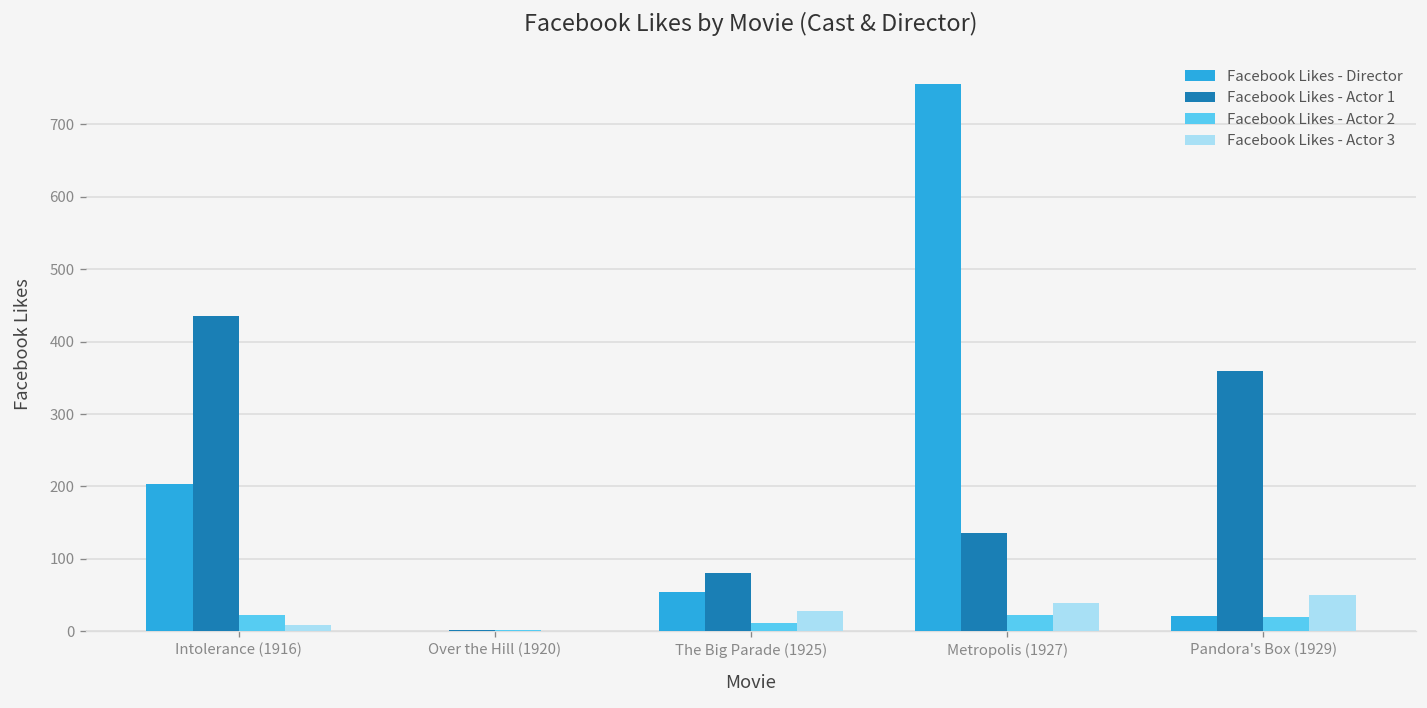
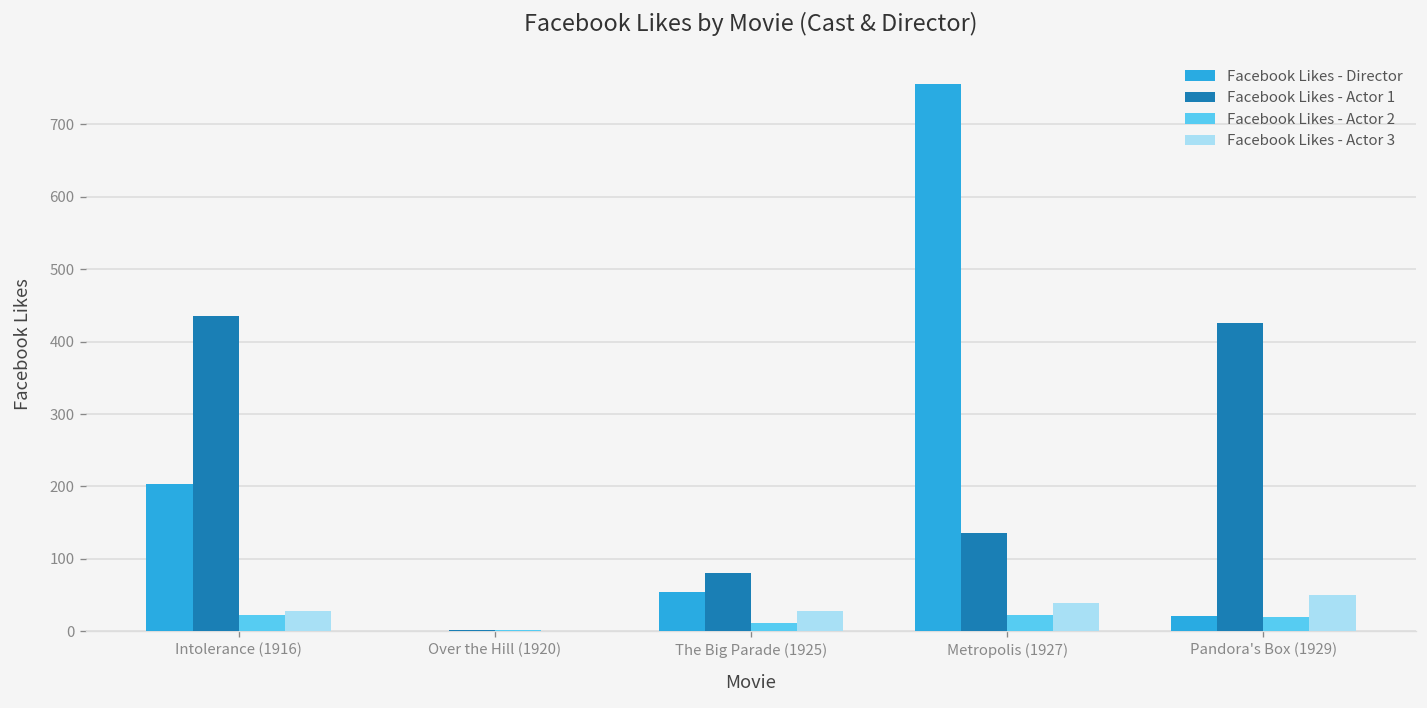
  {
    "Facebook Likes - Actor 1": {
      "Intolerance (1916)": 440,
      "The Big Parade (1925)": 80,
      "Metropolis (1927)": 140,
-     "Pandora's Box (1929)": 360
+     "Pandora's Box (1929)": 430
    },
    "Facebook Likes - Actor 3": {
-     "Intolerance (1916)": 10,
+     "Intolerance (1916)": 30,
      "Over the Hill (1920)": 0,
      "The Big Parade (1925)": 30,
      "Metropolis (1927)": 40,
      "Pandora's Box (1929)": 50
    }
  }
